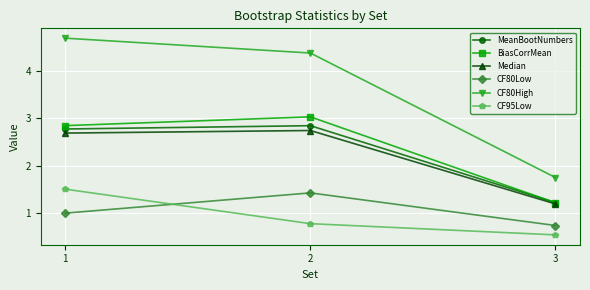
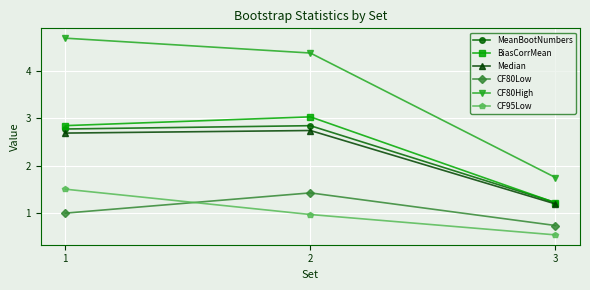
  {
    "CF95Low": {
      "1": 1.5,
-     "2": 0.8,
+     "2": 1.0,
      "3": 0.5
    }
  }
